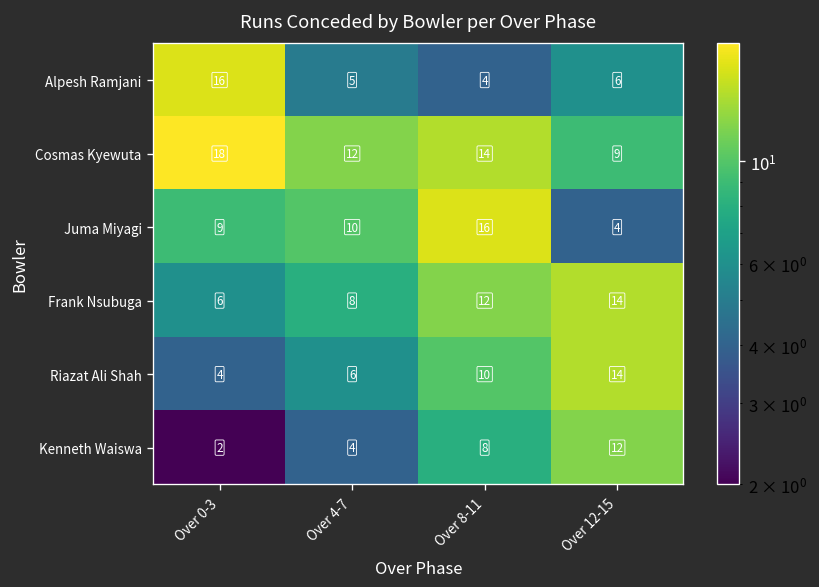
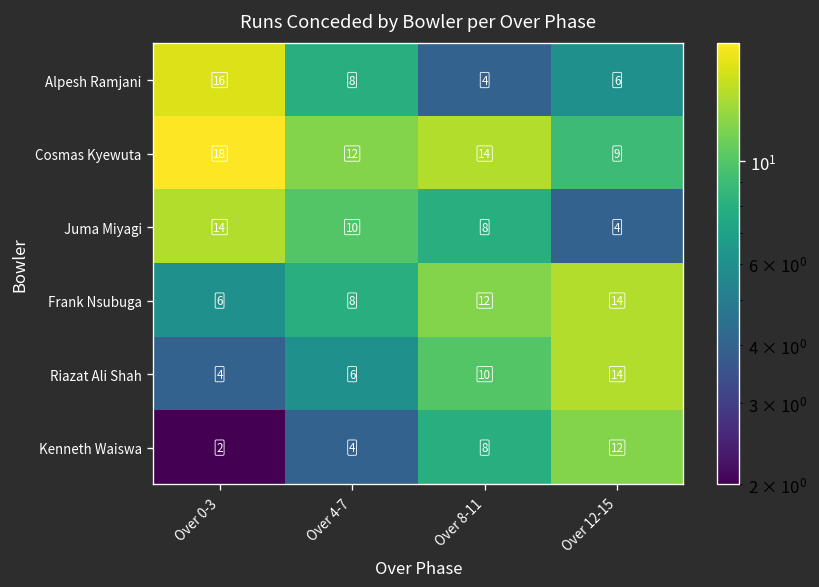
  {
    "Alpesh Ramjani": {
-     "Over 4-7": 5
+     "Over 4-7": 8
    },
    "Juma Miyagi": {
-     "Over 0-3": 9,
-     "Over 8-11": 16
+     "Over 0-3": 14,
+     "Over 8-11": 8
    }
  }
